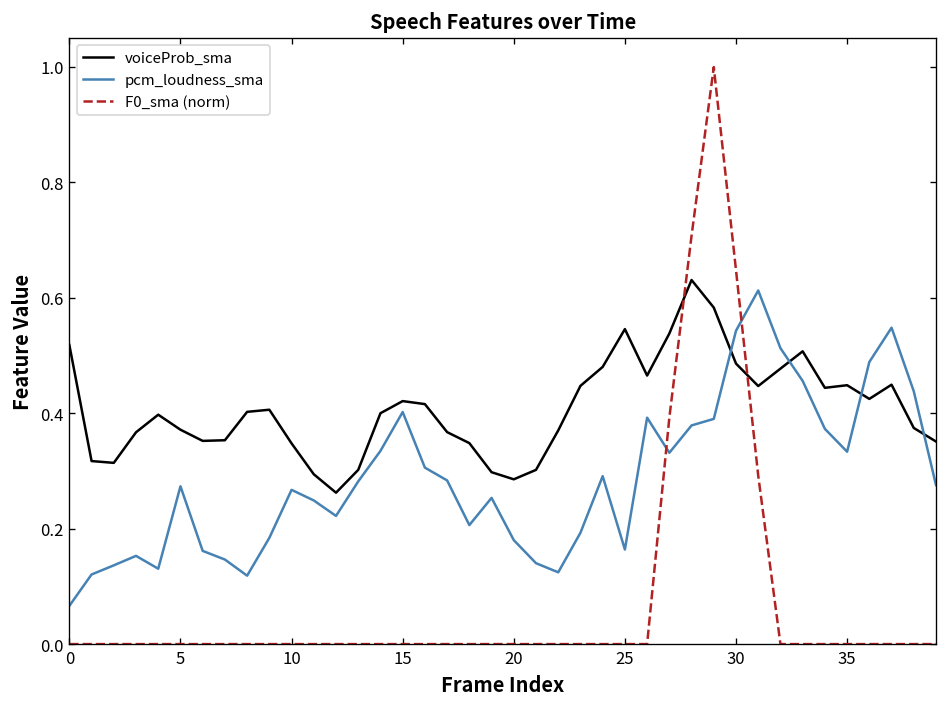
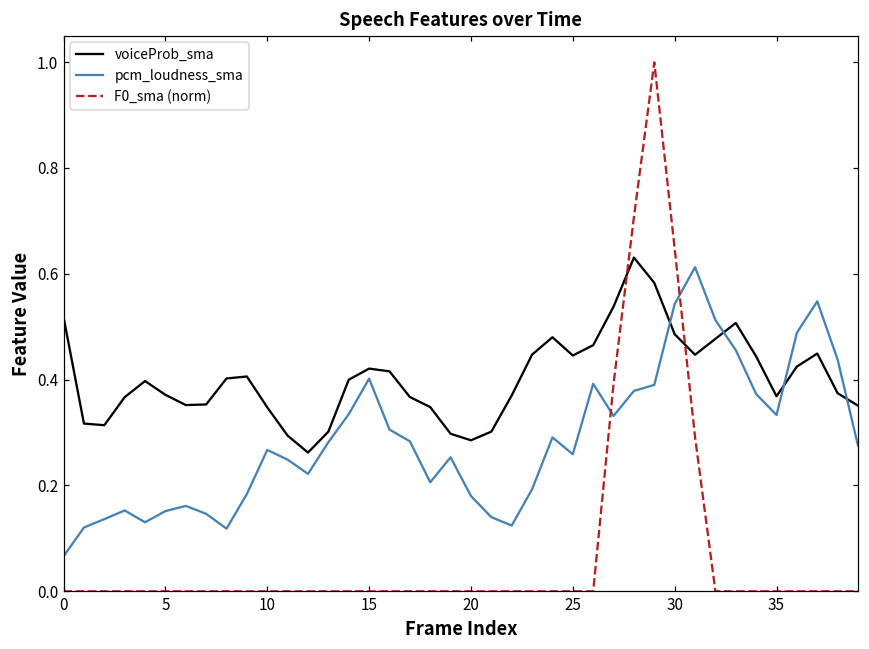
  {
    "voiceProb_sma": {
      "0": 0.52,
      "5": 0.37,
      "10": 0.35,
      "15": 0.42,
      "20": 0.29,
-     "25": 0.55,
+     "25": 0.45,
      "30": 0.49,
-     "35": 0.45
+     "35": 0.37
    },
    "pcm_loudness_sma": {
      "0": 0.07,
-     "5": 0.27,
+     "5": 0.15,
      "10": 0.27,
      "15": 0.40,
      "20": 0.18,
-     "25": 0.16,
+     "25": 0.26,
      "30": 0.54,
      "35": 0.33
    },
    "F0_sma (norm)": {
      "0": 0.00,
      "5": 0.00,
      "10": 0.00,
      "15": 0.00,
      "20": 0.00,
      "25": 0.00,
      "30": 0.65,
      "35": 0.00
    }
  }
